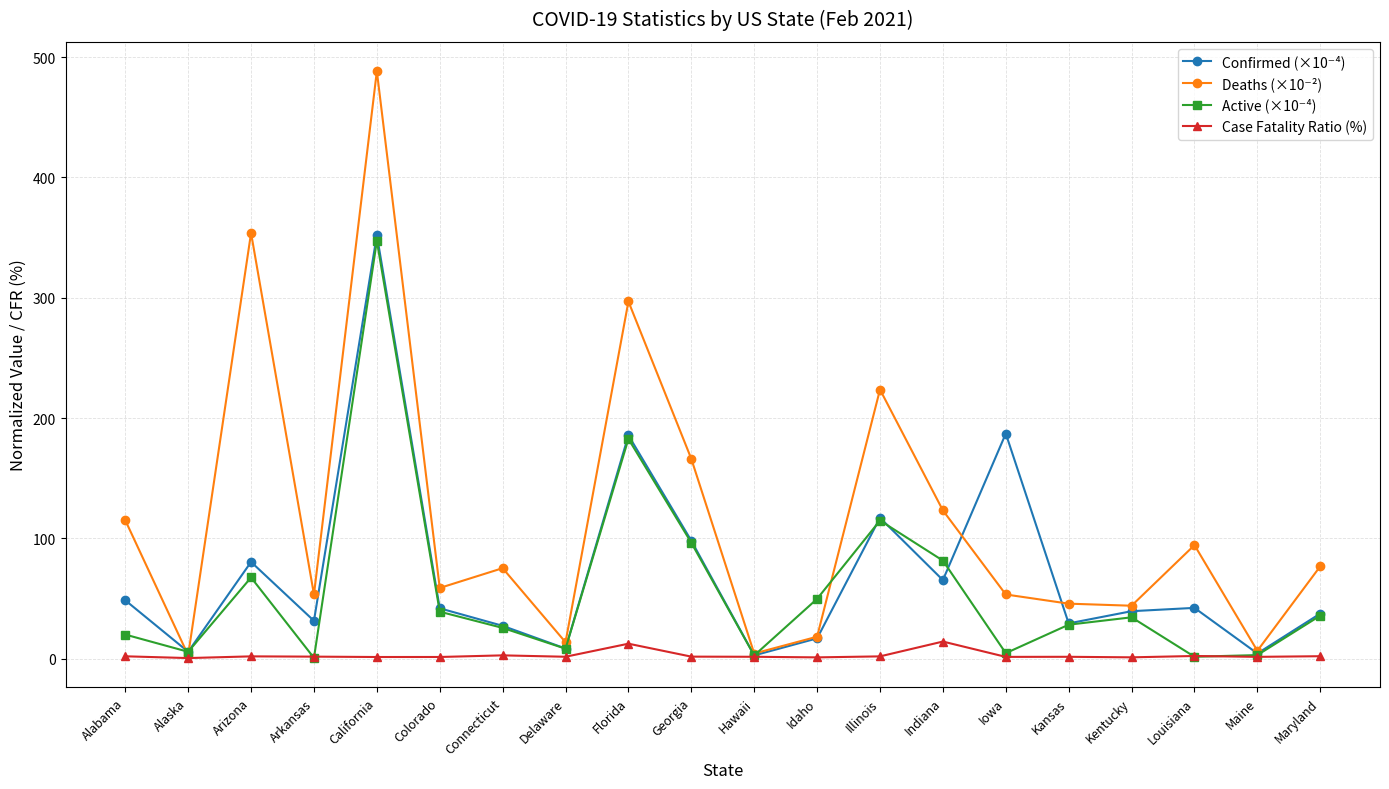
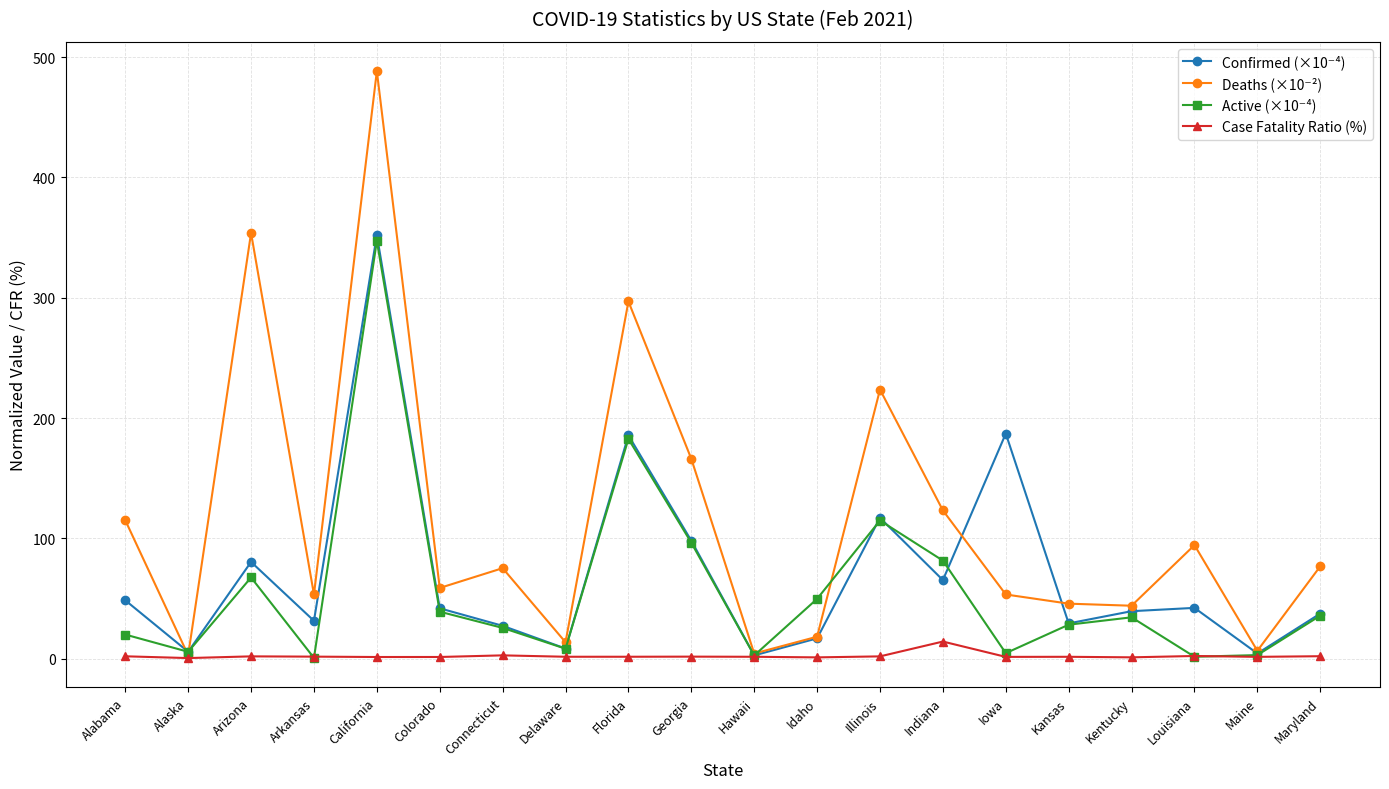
  {
    "Confirmed (×10⁻⁴)": {
      "Alabama": 49,
      "Arizona": 80,
      "Arkansas": 31,
      "California": 352,
      "Colorado": 42,
      "Florida": 186,
      "Illinois": 117,
      "Indiana": 65,
      "Iowa": 187,
      "Kentucky": 39,
      "Louisiana": 42
    },
    "Deaths (×10⁻²)": {
      "Alabama": 115,
      "Alaska": 3,
      "Arizona": 354,
      "Arkansas": 53,
      "California": 488,
      "Colorado": 59,
      "Connecticut": 75,
      "Delaware": 14,
      "Florida": 297,
      "Georgia": 166,
      "Illinois": 224,
      "Indiana": 123,
      "Iowa": 53,
      "Kansas": 46,
      "Kentucky": 44,
      "Louisiana": 94,
      "Maine": 7,
      "Maryland": 77
    },
    "Active (×10⁻⁴)": {
      "Alabama": 20,
      "Arizona": 67,
      "California": 347,
      "Colorado": 39,
      "Florida": 183,
      "Idaho": 50,
      "Illinois": 115,
      "Indiana": 82,
      "Iowa": 5,
      "Kentucky": 34
    },
    "Case Fatality Ratio (%)": {
      "Alabama": 2,
      "Alaska": 1,
      "Arizona": 2,
      "California": 1,
      "Colorado": 1,
      "Connecticut": 3,
      "Delaware": 2,
-     "Florida": 12,
+     "Florida": 2,
      "Georgia": 2,
      "Idaho": 1,
      "Illinois": 2,
      "Indiana": 14,
      "Iowa": 1,
      "Kansas": 2,
      "Kentucky": 1,
      "Maryland": 2
    }
  }
